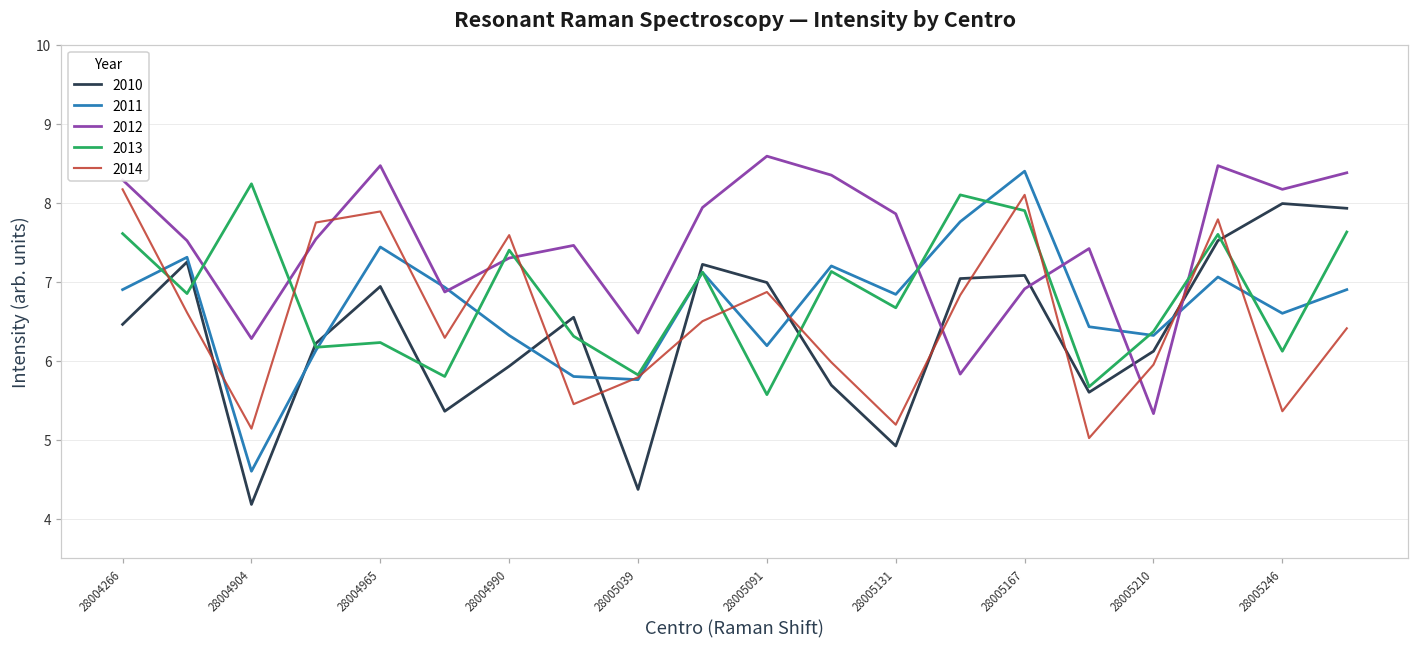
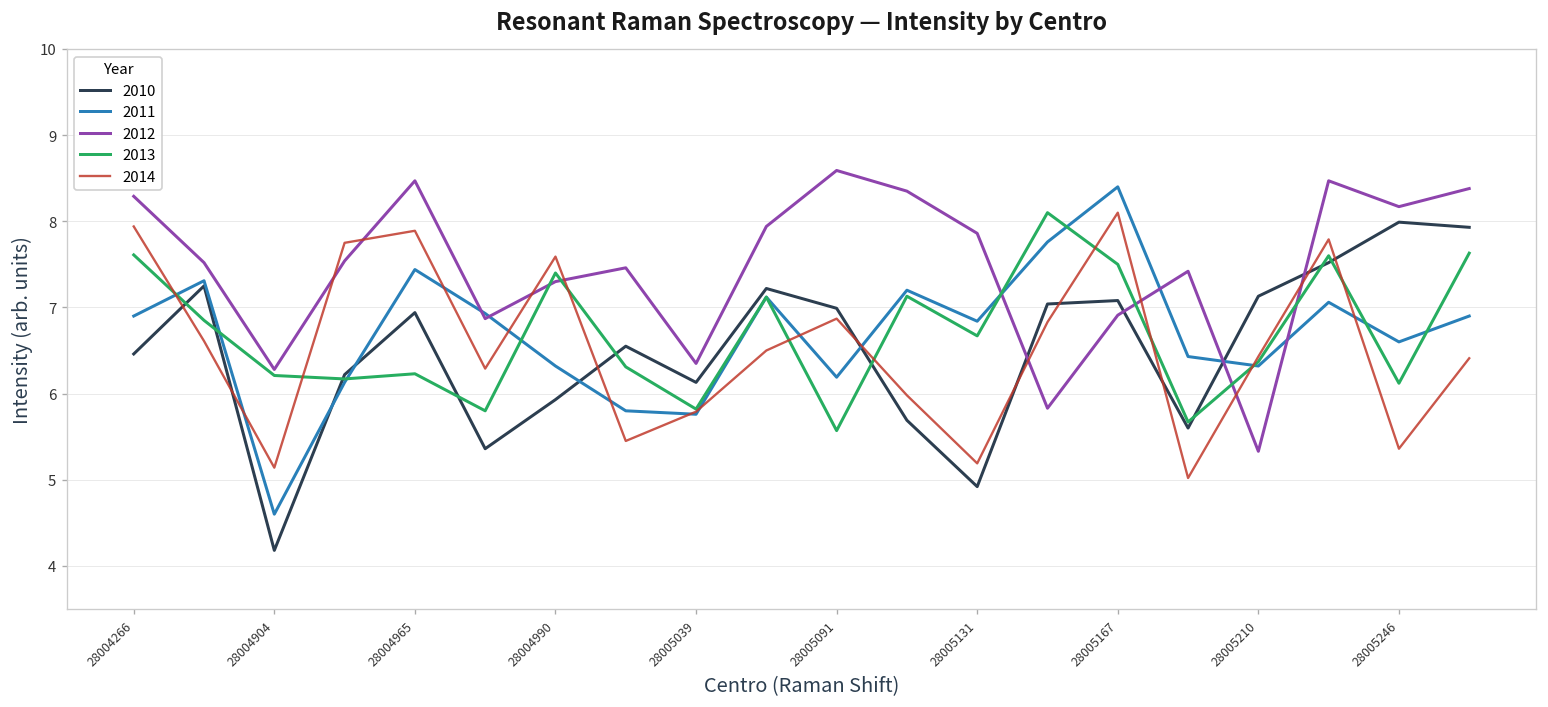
  {
    "2010": {
      "28004266": 6.5,
      "28004904": 4.2,
      "28004965": 6.9,
      "28004990": 5.9,
-     "28005039": 4.4,
+     "28005039": 6.1,
      "28005091": 7.0,
      "28005131": 4.9,
      "28005167": 7.1,
-     "28005210": 6.1,
+     "28005210": 7.1,
      "28005246": 8.0
    },
    "2011": {
      "28004266": 6.9,
      "28004904": 4.6,
      "28004965": 7.4,
      "28004990": 6.3,
      "28005091": 6.2,
      "28005131": 6.8,
      "28005167": 8.4,
      "28005210": 6.3,
      "28005246": 6.6
    },
    "2012": {
      "28004904": 6.3,
      "28004965": 8.5,
      "28004990": 7.3,
      "28005039": 6.4,
      "28005091": 8.6,
      "28005131": 7.9,
      "28005167": 6.9,
      "28005210": 5.3,
      "28005246": 8.2
    },
    "2013": {
      "28004266": 7.6,
-     "28004904": 8.2,
+     "28004904": 6.2,
      "28004965": 6.2,
      "28004990": 7.4,
      "28005091": 5.6,
      "28005131": 6.7,
-     "28005167": 7.9,
+     "28005167": 7.5,
      "28005210": 6.4,
      "28005246": 6.1
    },
    "2014": {
-     "28004266": 8.2,
+     "28004266": 7.9,
      "28004904": 5.1,
      "28004965": 7.9,
      "28004990": 7.6,
      "28005091": 6.9,
      "28005131": 5.2,
      "28005167": 8.1,
-     "28005210": 6.0,
+     "28005210": 6.4,
      "28005246": 5.4
    }
  }
